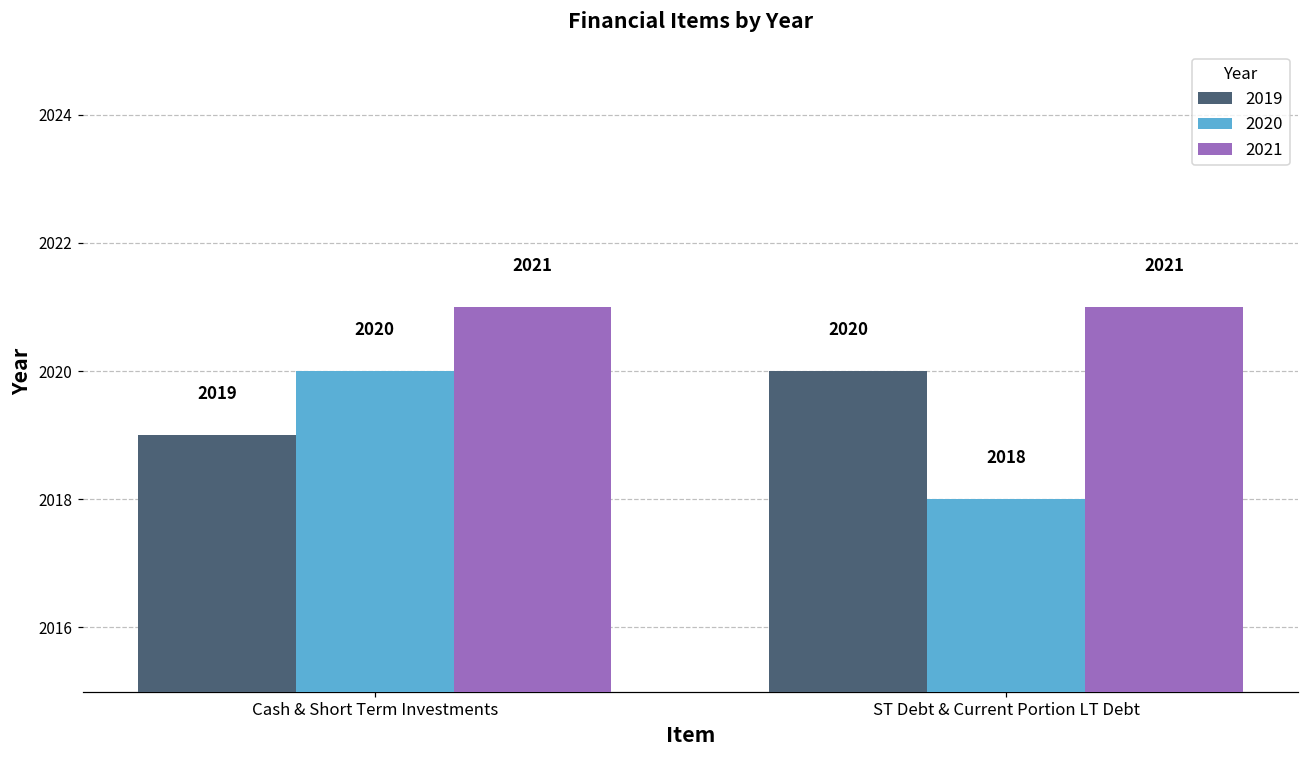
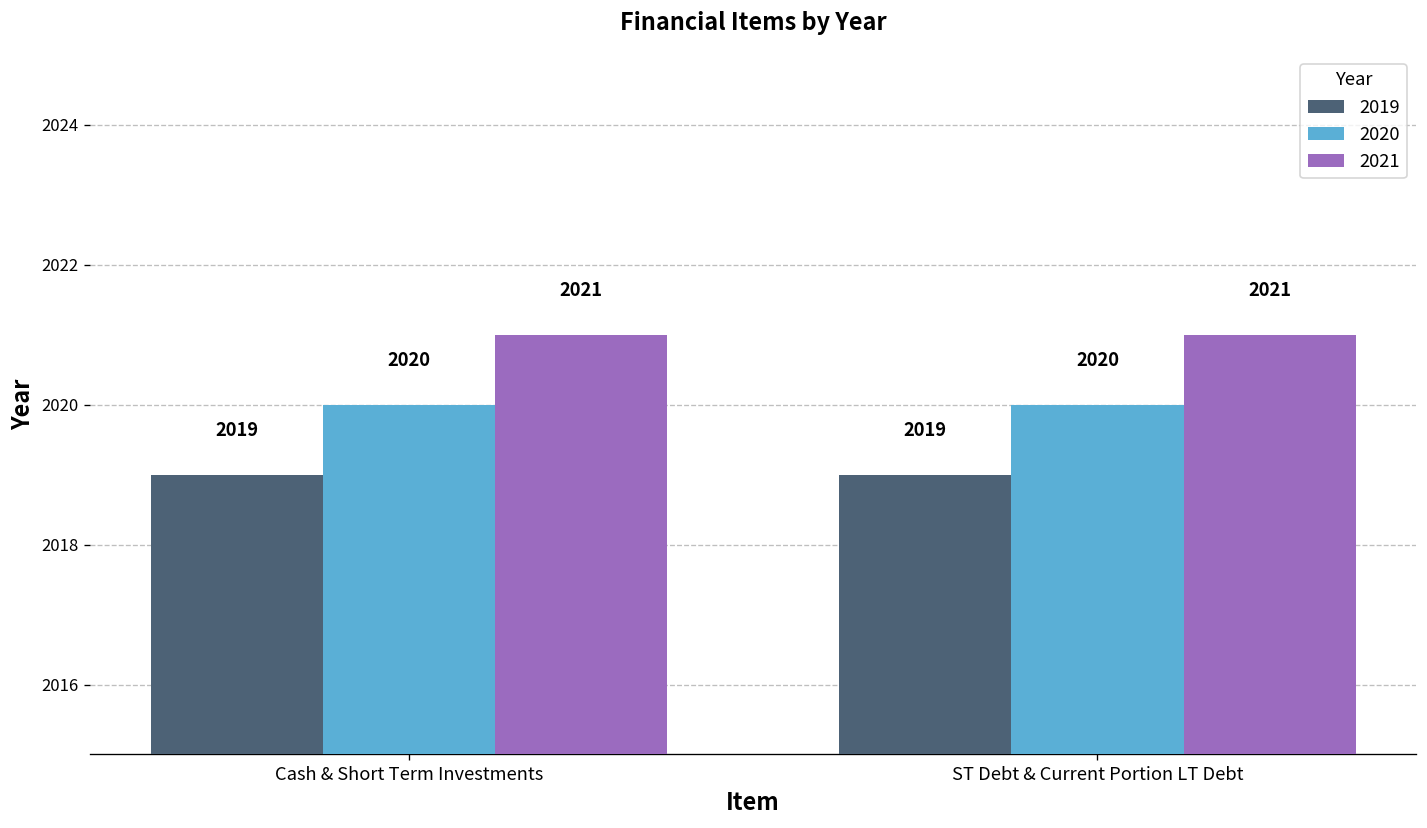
  {
    "2019": {
-     "ST Debt & Current Portion LT Debt": 2020
+     "ST Debt & Current Portion LT Debt": 2019
    },
    "2020": {
-     "ST Debt & Current Portion LT Debt": 2018
+     "ST Debt & Current Portion LT Debt": 2020
    }
  }
